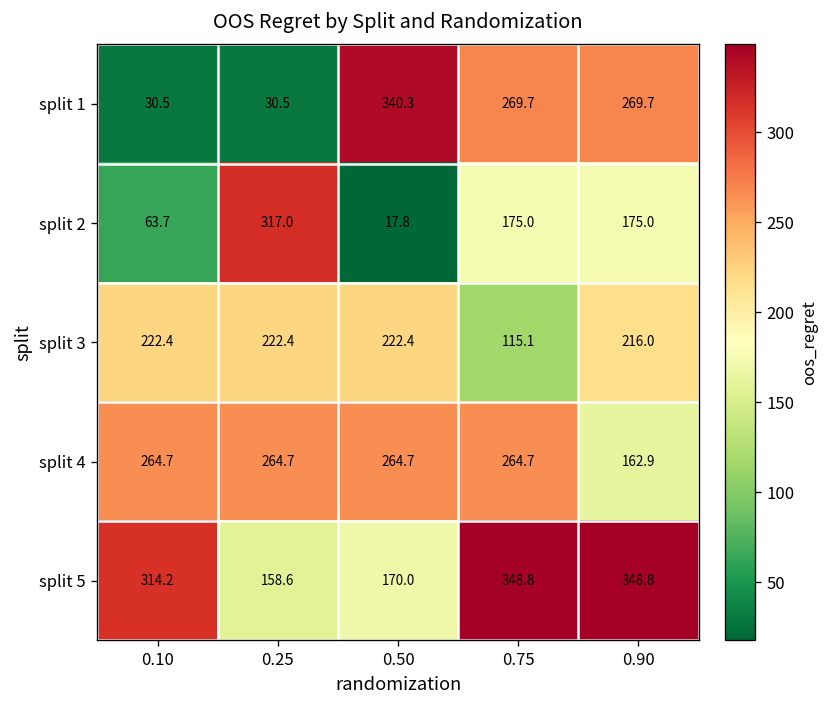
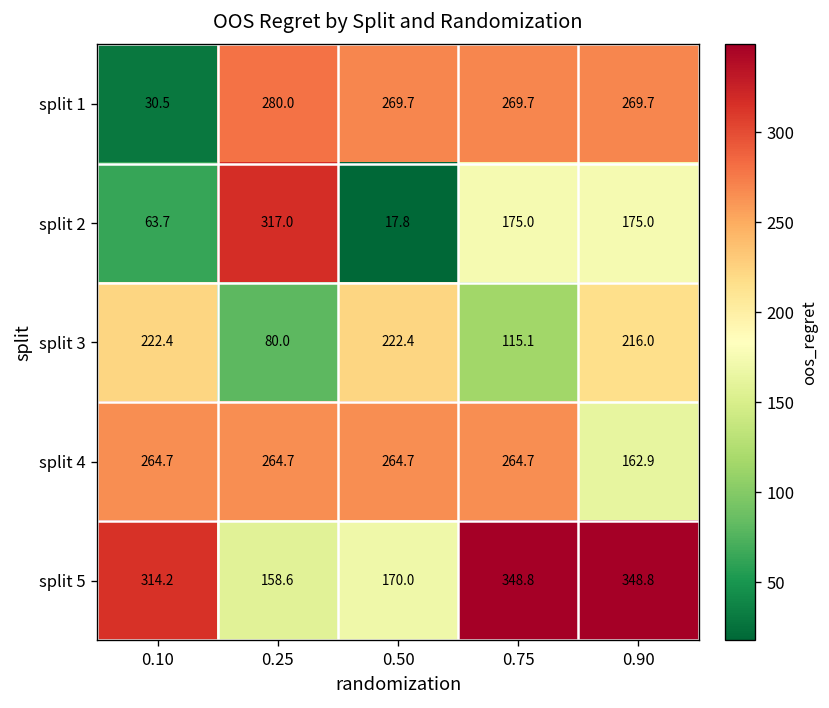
  {
    "split 1": {
      "0.10": 30.5,
-     "0.25": 30.5,
-     "0.50": 340.3,
+     "0.25": 280.0,
+     "0.50": 269.7,
      "0.75": 269.7,
      "0.90": 269.7
    },
    "split 2": {
      "0.10": 63.7,
      "0.25": 317.0,
      "0.50": 17.8,
      "0.75": 175.0,
      "0.90": 175.0
    },
    "split 3": {
      "0.10": 222.4,
-     "0.25": 222.4,
+     "0.25": 80.0,
      "0.50": 222.4,
      "0.75": 115.1,
      "0.90": 216.0
    },
    "split 4": {
      "0.10": 264.7,
      "0.25": 264.7,
      "0.50": 264.7,
      "0.75": 264.7,
      "0.90": 162.9
    },
    "split 5": {
      "0.10": 314.2,
      "0.25": 158.6,
      "0.50": 170.0,
      "0.75": 348.8,
      "0.90": 348.8
    }
  }
